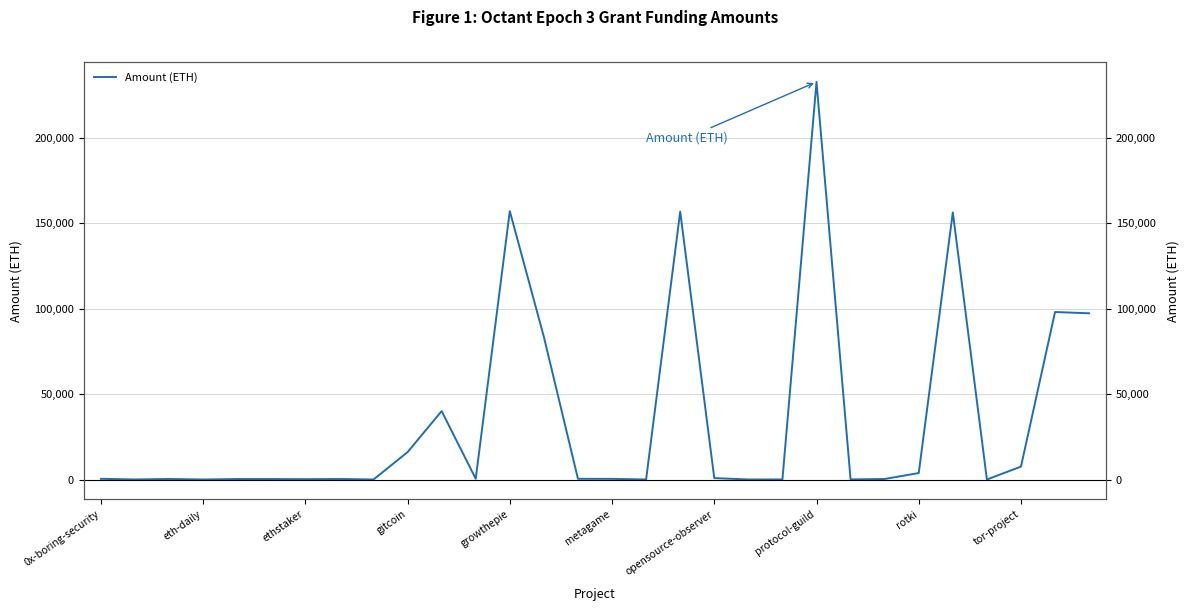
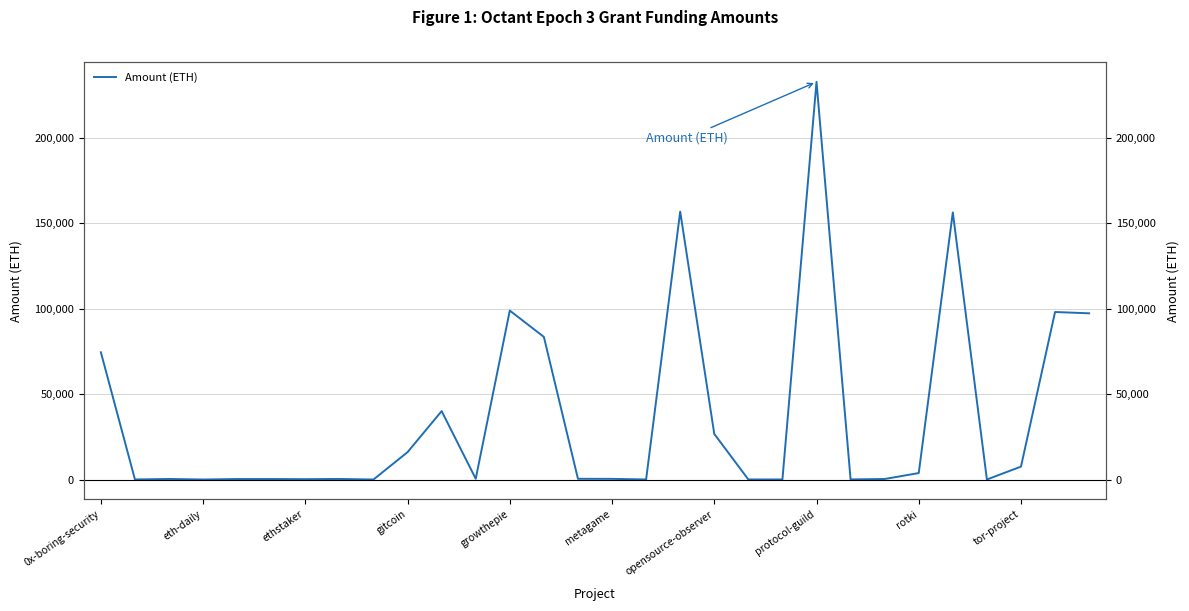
  {
-   "0x-boring-security": "0",
+   "0x-boring-security": "75,000",
    "eth-daily": "0",
    "ethstaker": "0",
    "gitcoin": "16,000",
-   "growthepie": "157,000",
+   "growthepie": "99,000",
    "metagame": "0",
-   "opensource-observer": "1,000",
+   "opensource-observer": "27,000",
    "protocol-guild": "233,000",
    "rotki": "4,000",
    "tor-project": "8,000"
  }
